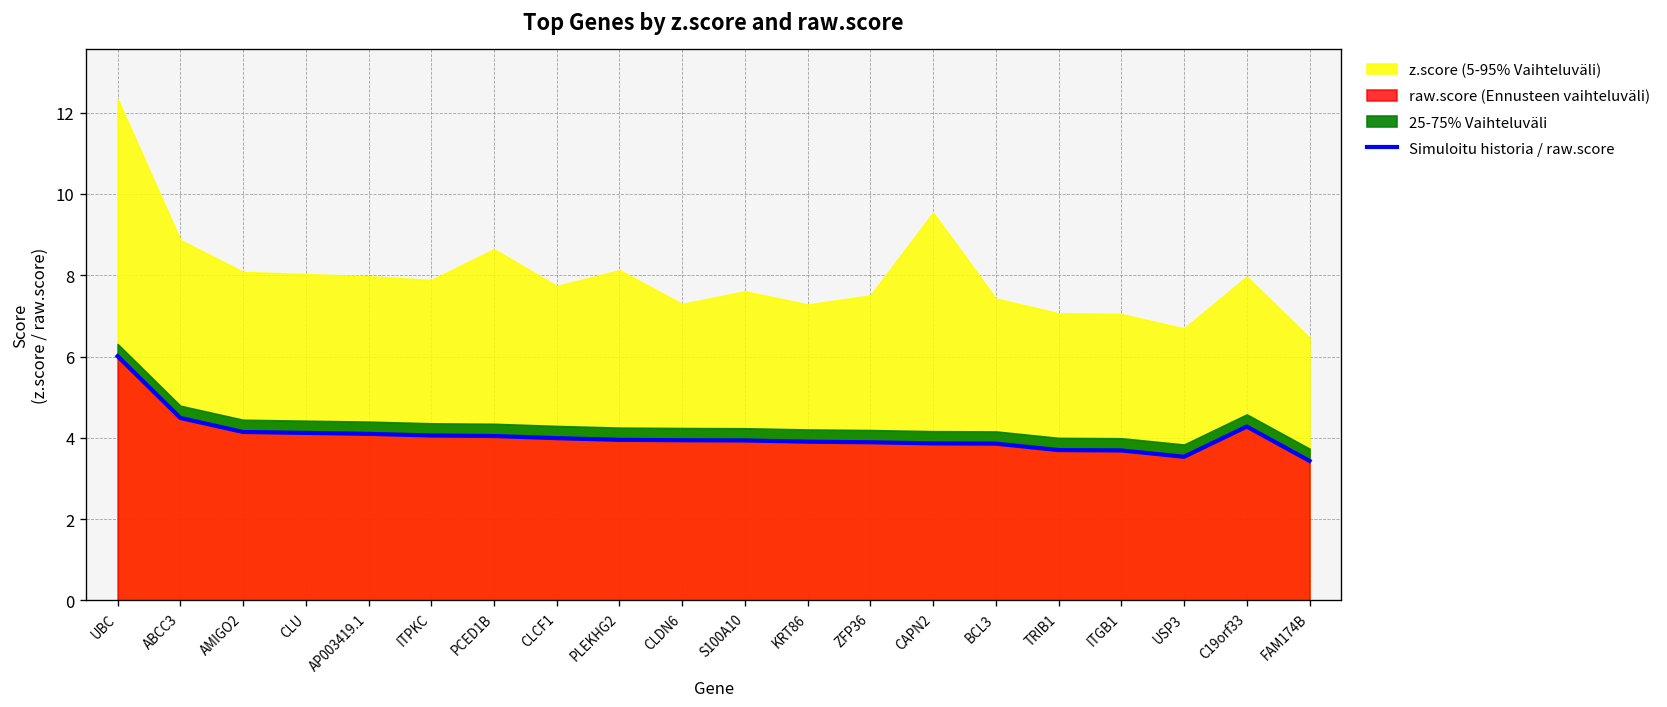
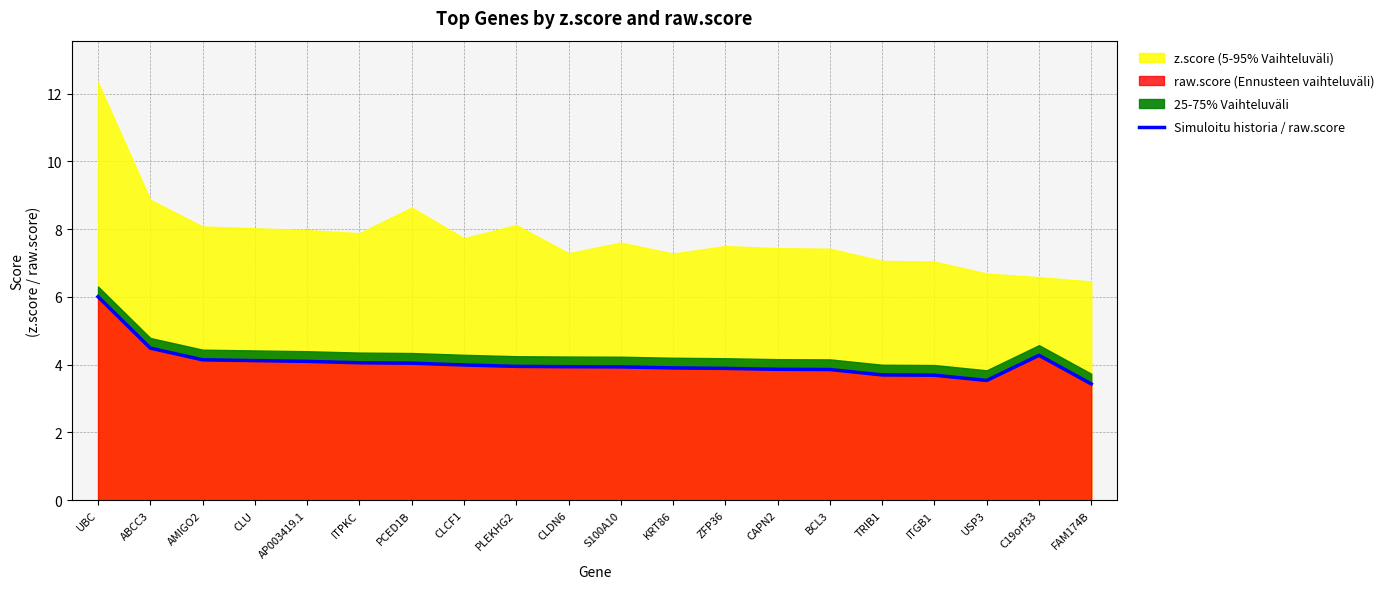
  {
    "z.score (5-95% Vaihteluväli)": {
      "UBC": 12.3,
      "ABCC3": 8.9,
      "AMIGO2": 8.1,
      "CLU": 8.0,
      "AP003419.1": 8.0,
      "ITPKC": 7.9,
      "PCED1B": 8.6,
      "CLCF1": 7.7,
      "PLEKHG2": 8.1,
      "CLDN6": 7.3,
      "S100A10": 7.6,
      "KRT86": 7.3,
      "ZFP36": 7.5,
-     "CAPN2": 9.5,
+     "CAPN2": 7.4,
      "BCL3": 7.4,
      "TRIB1": 7.1,
      "ITGB1": 7.0,
      "USP3": 6.7,
-     "C19orf33": 8.0,
+     "C19orf33": 6.6,
      "FAM174B": 6.5
    },
    "raw.score (Ennusteen vaihteluväli)": {
      "UBC": 6.0,
      "ABCC3": 4.5,
      "AMIGO2": 4.1,
      "CLU": 4.1,
      "AP003419.1": 4.1,
      "ITPKC": 4.1,
      "PCED1B": 4.0,
      "CLCF1": 4.0,
      "PLEKHG2": 4.0,
      "CLDN6": 3.9,
      "S100A10": 3.9,
      "KRT86": 3.9,
      "ZFP36": 3.9,
      "CAPN2": 3.9,
      "BCL3": 3.9,
      "TRIB1": 3.7,
      "ITGB1": 3.7,
      "USP3": 3.5,
      "C19orf33": 4.3,
      "FAM174B": 3.4
    },
    "25-75% Vaihteluväli": {
      "UBC": 0.3,
      "ABCC3": 0.3,
      "AMIGO2": 0.3,
      "CLU": 0.3,
      "AP003419.1": 0.3,
      "ITPKC": 0.3,
      "PCED1B": 0.3,
      "CLCF1": 0.3,
      "PLEKHG2": 0.3,
      "CLDN6": 0.3,
      "S100A10": 0.3,
      "KRT86": 0.3,
      "ZFP36": 0.3,
      "CAPN2": 0.3,
      "BCL3": 0.3,
      "TRIB1": 0.3,
      "ITGB1": 0.3,
      "USP3": 0.3,
      "C19orf33": 0.3,
      "FAM174B": 0.3
    }
  }
